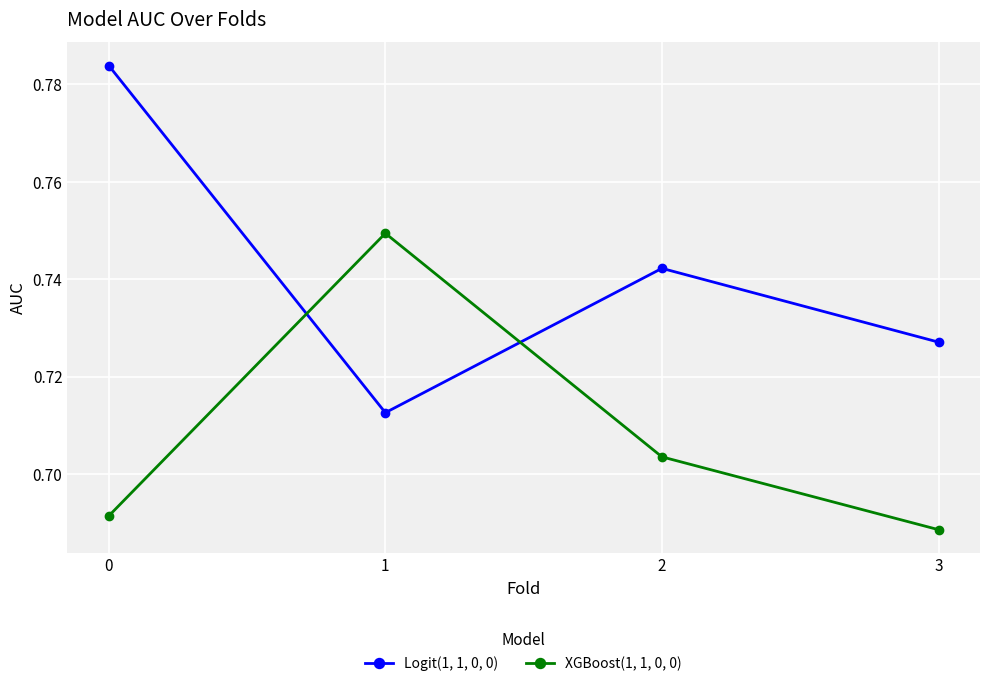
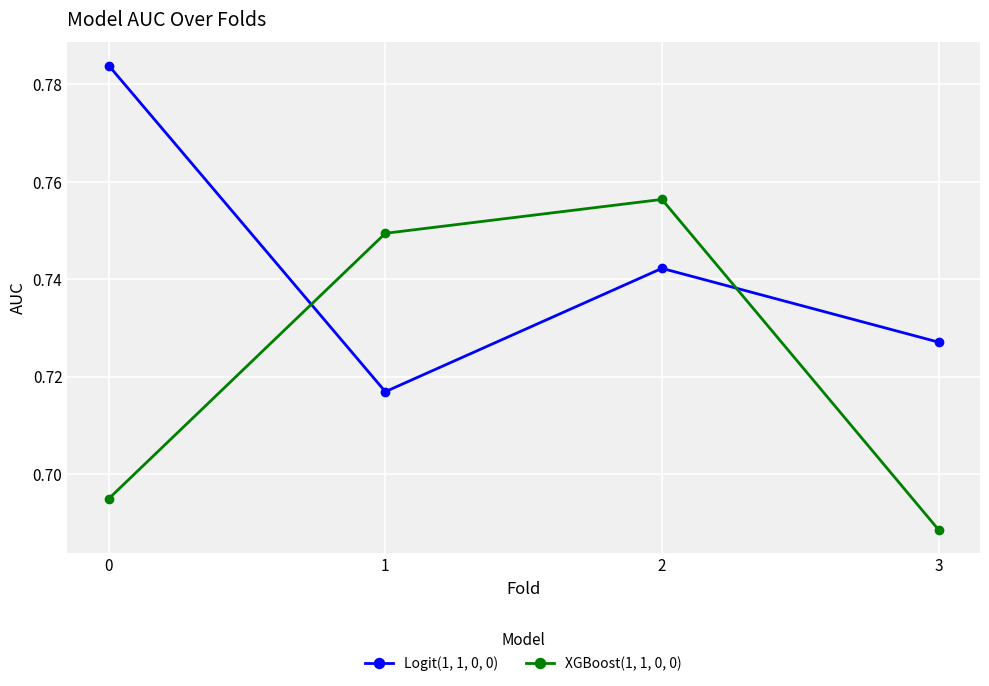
  {
    "Logit(1, 1, 0, 0)": {
      "0": 0.784,
-     "1": 0.713,
+     "1": 0.717,
      "2": 0.742,
      "3": 0.727
    },
    "XGBoost(1, 1, 0, 0)": {
-     "0": 0.691,
+     "0": 0.695,
      "1": 0.749,
-     "2": 0.703,
+     "2": 0.756,
      "3": 0.689
    }
  }
